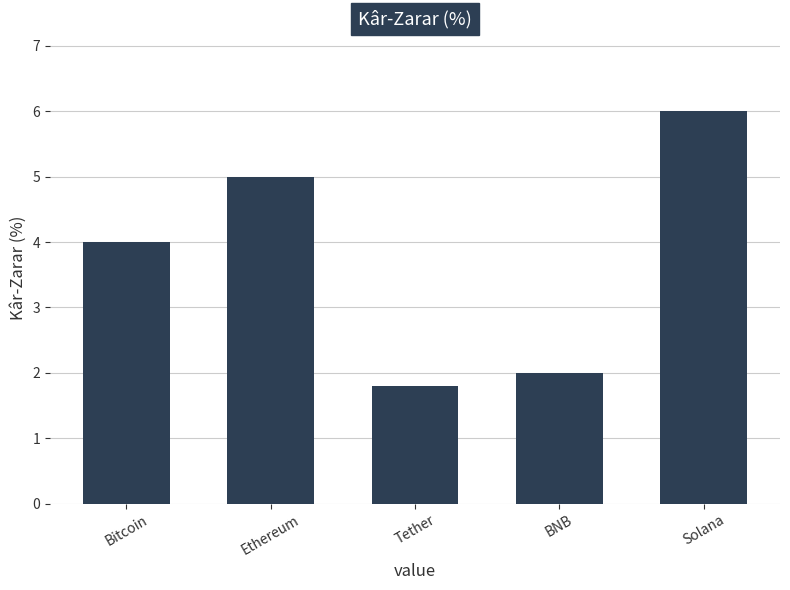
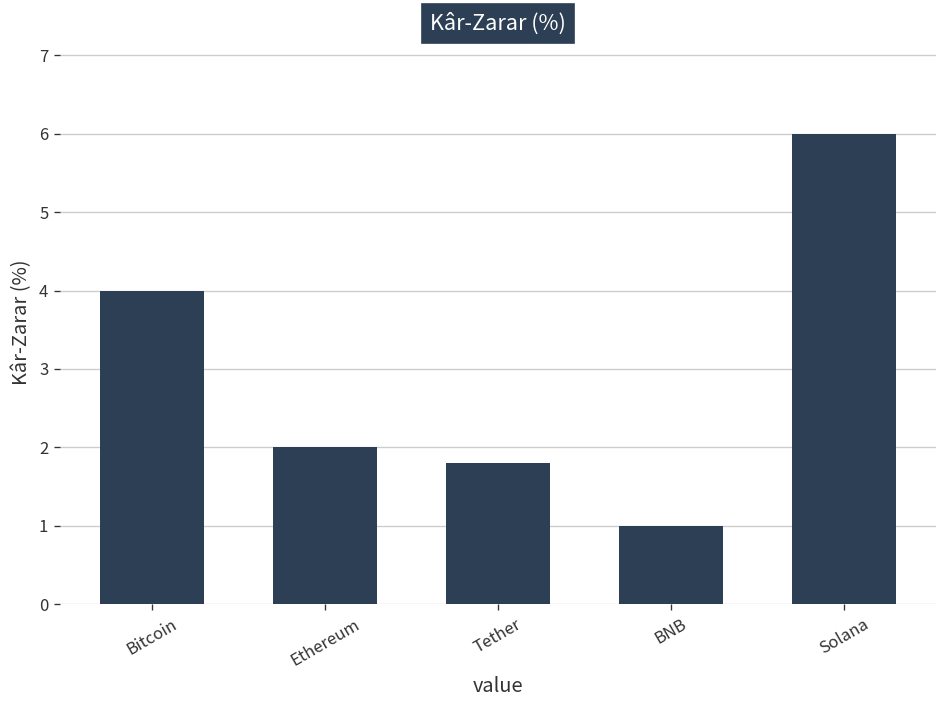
  {
    "Bitcoin": 4,
-   "Ethereum": 5,
+   "Ethereum": 2,
    "Tether": 1.8,
-   "BNB": 2,
+   "BNB": 1,
    "Solana": 6
  }
